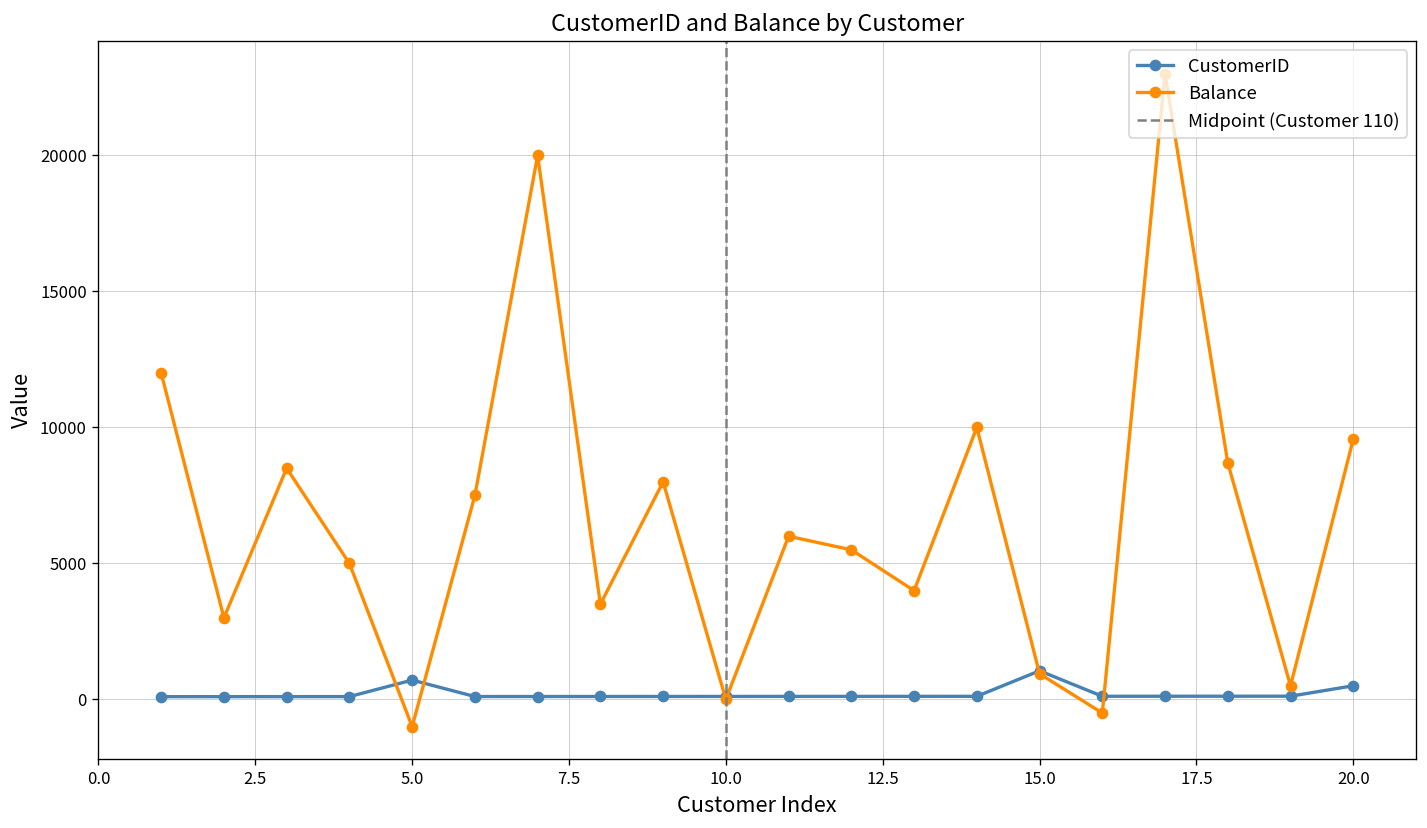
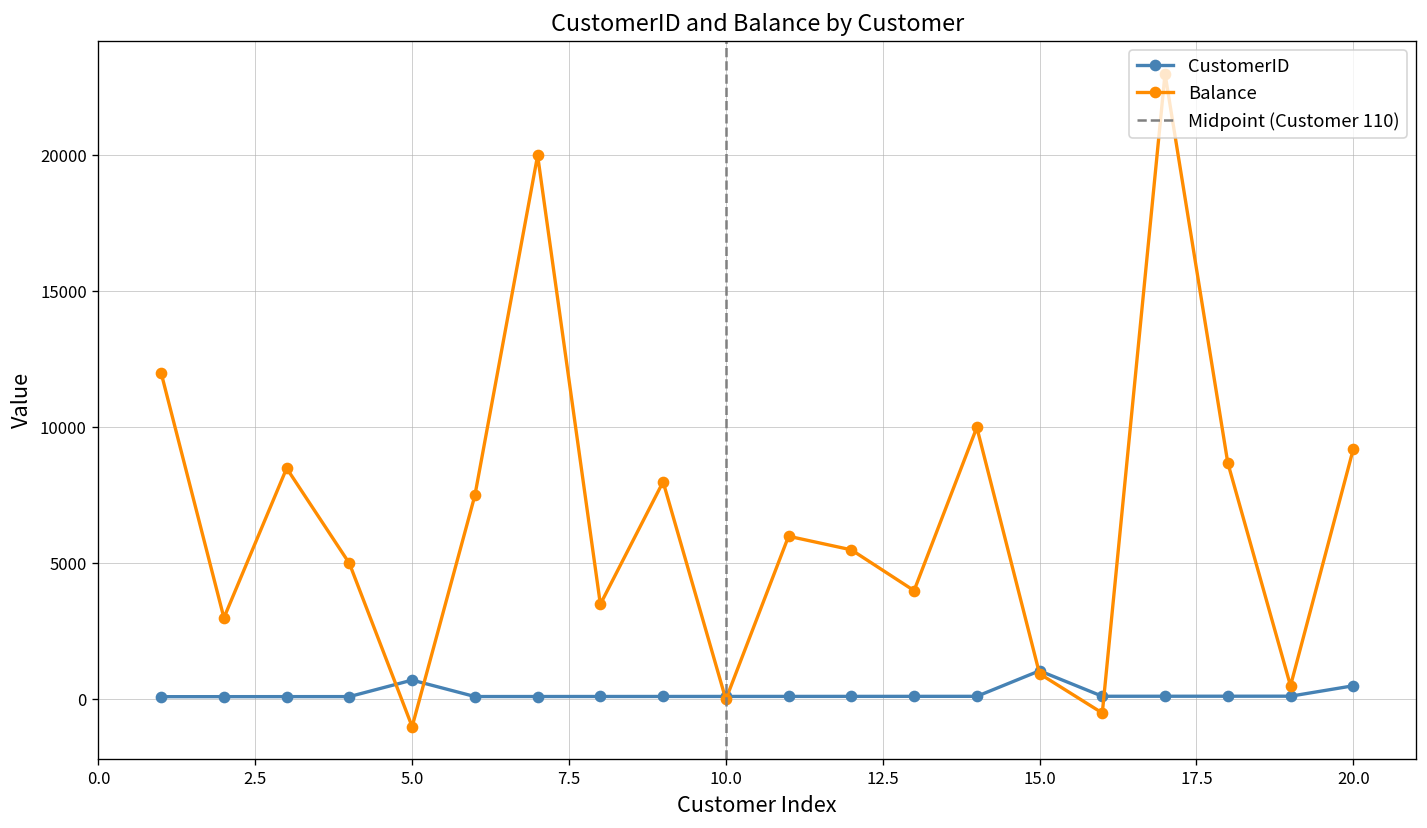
  {
    "CustomerID": {
      "5.0": 700,
      "20.0": 500
    },
    "Balance": {
      "5.0": -1000,
-     "20.0": 9600
+     "20.0": 9200
    }
  }
